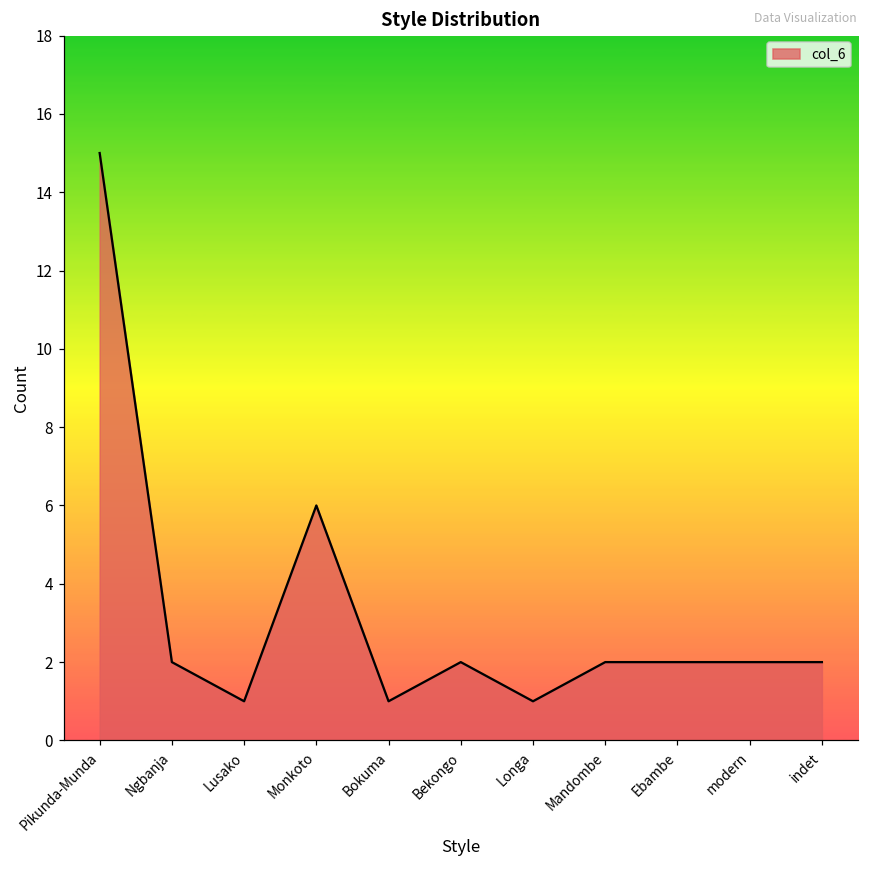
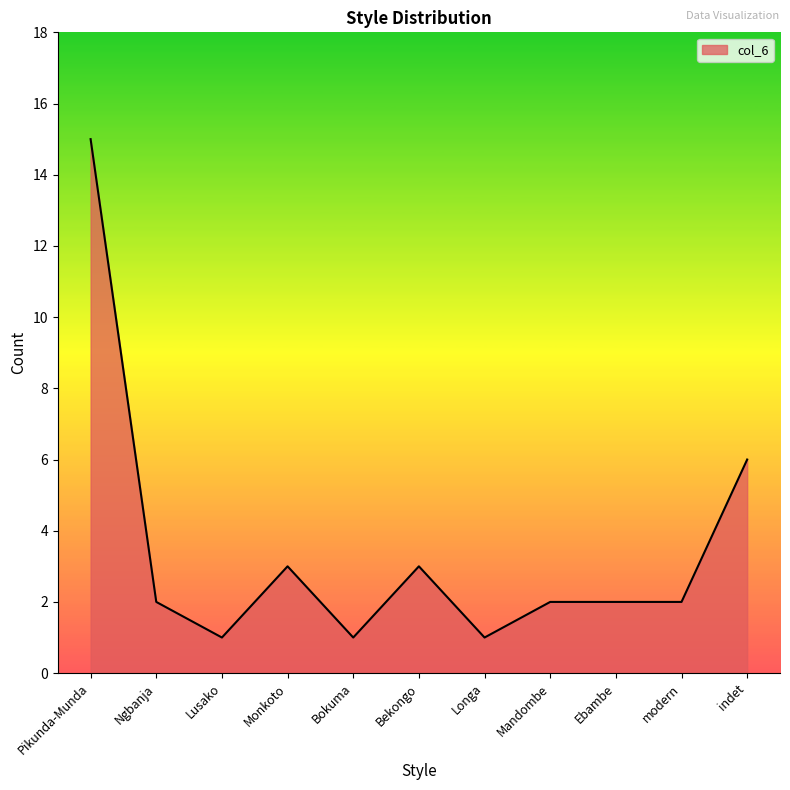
  {
    "Pikunda-Munda": 15,
    "Ngbanja": 2,
    "Lusako": 1,
-   "Monkoto": 6,
+   "Monkoto": 3,
    "Bokuma": 1,
-   "Bekongo": 2,
+   "Bekongo": 3,
    "Longa": 1,
    "Mandombe": 2,
    "Ebambe": 2,
    "modern": 2,
-   "indet": 2
+   "indet": 6
  }
